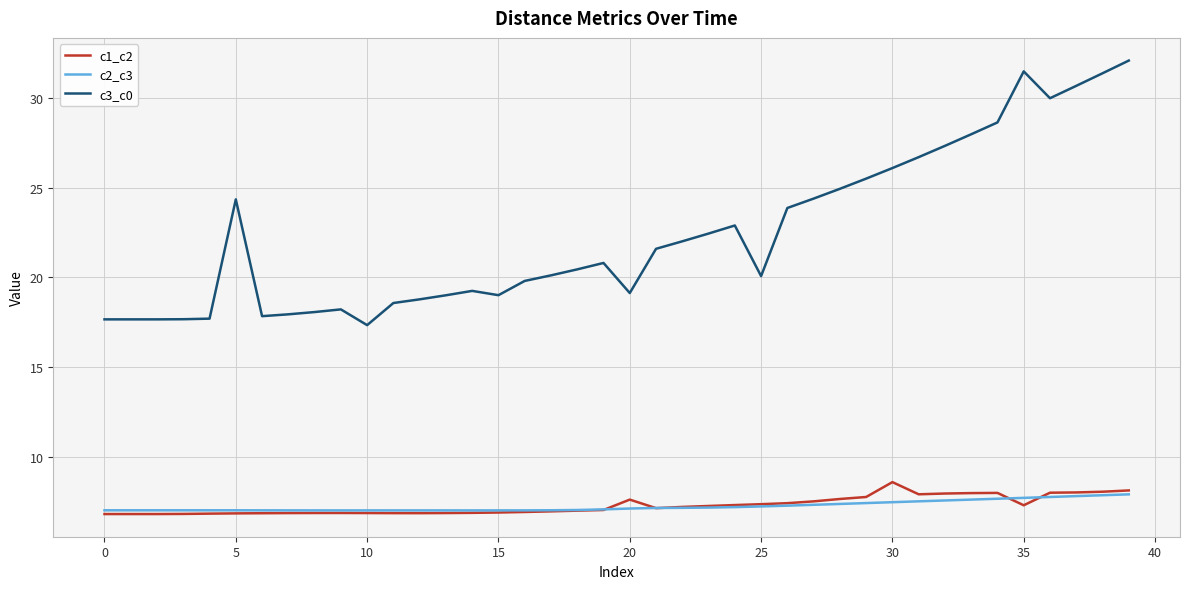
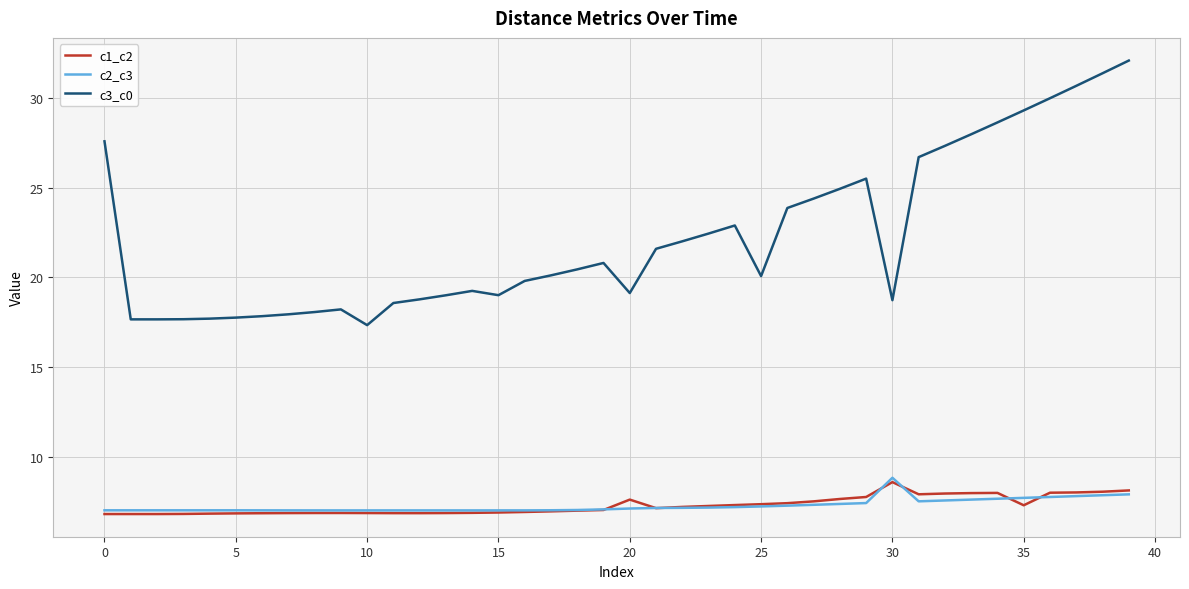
  {
    "c1_c2": {
      "0": 6.8,
      "5": 6.8,
      "10": 6.8,
      "20": 7.6,
      "30": 8.6,
      "35": 7.3
    },
    "c2_c3": {
      "0": 7.0,
      "5": 7.0,
      "10": 7.0,
      "20": 7.1,
-     "30": 7.5,
+     "30": 8.8,
      "35": 7.7
    },
    "c3_c0": {
-     "0": 17.7,
-     "5": 24.4,
+     "0": 27.6,
+     "5": 17.8,
      "10": 17.3,
      "15": 19.0,
      "20": 19.1,
      "25": 20.1,
-     "30": 26.1,
-     "35": 31.5
+     "30": 18.7,
+     "35": 29.3
    }
  }
